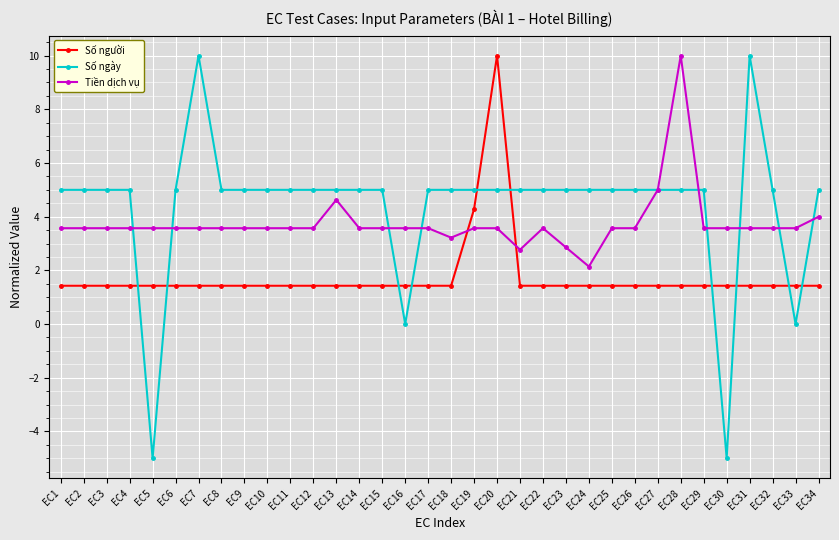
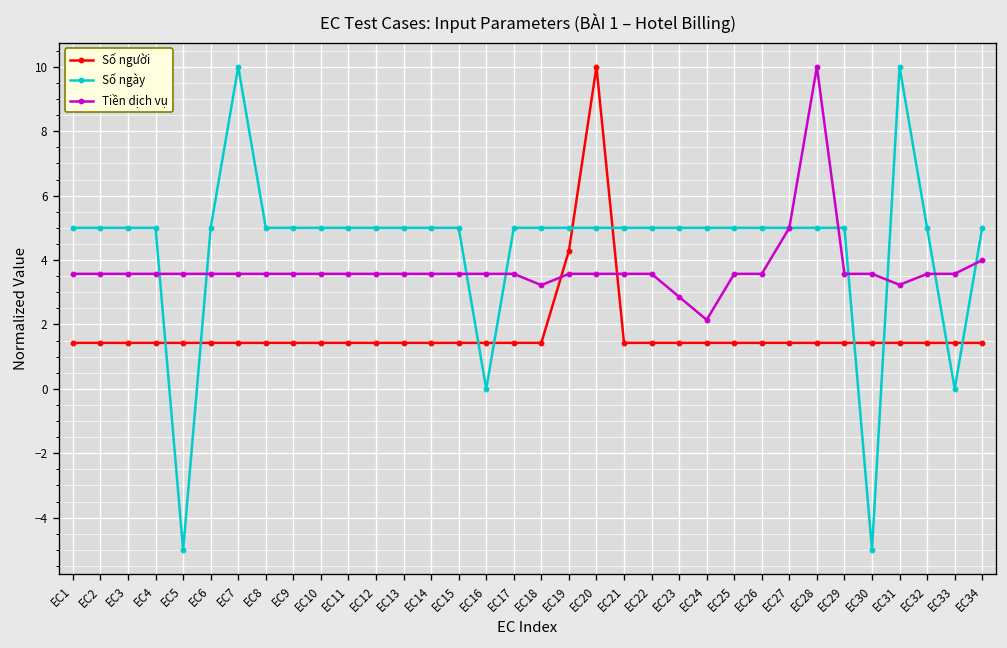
  {
    "Số người": {
      "EC1": 1.4,
      "EC2": 1.4,
      "EC3": 1.4,
      "EC4": 1.4,
      "EC5": 1.4,
      "EC6": 1.4,
      "EC7": 1.4,
      "EC8": 1.4,
      "EC9": 1.4,
      "EC10": 1.4,
      "EC11": 1.4,
      "EC12": 1.4,
      "EC13": 1.4,
      "EC14": 1.4,
      "EC15": 1.4,
      "EC16": 1.4,
      "EC17": 1.4,
      "EC18": 1.4,
      "EC19": 4.3,
      "EC20": 10.0,
      "EC21": 1.4,
      "EC22": 1.4,
      "EC23": 1.4,
      "EC24": 1.4,
      "EC25": 1.4,
      "EC26": 1.4,
      "EC27": 1.4,
      "EC28": 1.4,
      "EC29": 1.4,
      "EC30": 1.4,
      "EC31": 1.4,
      "EC32": 1.4,
      "EC33": 1.4,
      "EC34": 1.4
    },
    "Số ngày": {
      "EC1": 5.0,
      "EC2": 5.0,
      "EC3": 5.0,
      "EC4": 5.0,
      "EC5": -5.0,
      "EC6": 5.0,
      "EC7": 10.0,
      "EC8": 5.0,
      "EC9": 5.0,
      "EC10": 5.0,
      "EC11": 5.0,
      "EC12": 5.0,
      "EC13": 5.0,
      "EC14": 5.0,
      "EC15": 5.0,
      "EC16": 0.0,
      "EC17": 5.0,
      "EC18": 5.0,
      "EC19": 5.0,
      "EC20": 5.0,
      "EC21": 5.0,
      "EC22": 5.0,
      "EC23": 5.0,
      "EC24": 5.0,
      "EC25": 5.0,
      "EC26": 5.0,
      "EC28": 5.0,
      "EC29": 5.0,
      "EC30": -5.0,
      "EC31": 10.0,
      "EC32": 5.0,
      "EC33": 0.0,
      "EC34": 5.0
    },
    "Tiền dịch vụ": {
      "EC1": 3.6,
      "EC2": 3.6,
      "EC3": 3.6,
      "EC4": 3.6,
      "EC5": 3.6,
      "EC6": 3.6,
      "EC7": 3.6,
      "EC8": 3.6,
      "EC9": 3.6,
      "EC10": 3.6,
      "EC11": 3.6,
      "EC12": 3.6,
-     "EC13": 4.6,
+     "EC13": 3.6,
      "EC14": 3.6,
      "EC15": 3.6,
      "EC16": 3.6,
      "EC17": 3.6,
      "EC18": 3.2,
      "EC19": 3.6,
      "EC20": 3.6,
-     "EC21": 2.8,
+     "EC21": 3.6,
      "EC22": 3.6,
      "EC23": 2.9,
      "EC24": 2.1,
      "EC25": 3.6,
      "EC26": 3.6,
      "EC28": 10.0,
      "EC29": 3.6,
      "EC30": 3.6,
-     "EC31": 3.6,
+     "EC31": 3.2,
      "EC32": 3.6,
      "EC33": 3.6,
      "EC34": 4.0
    }
  }
